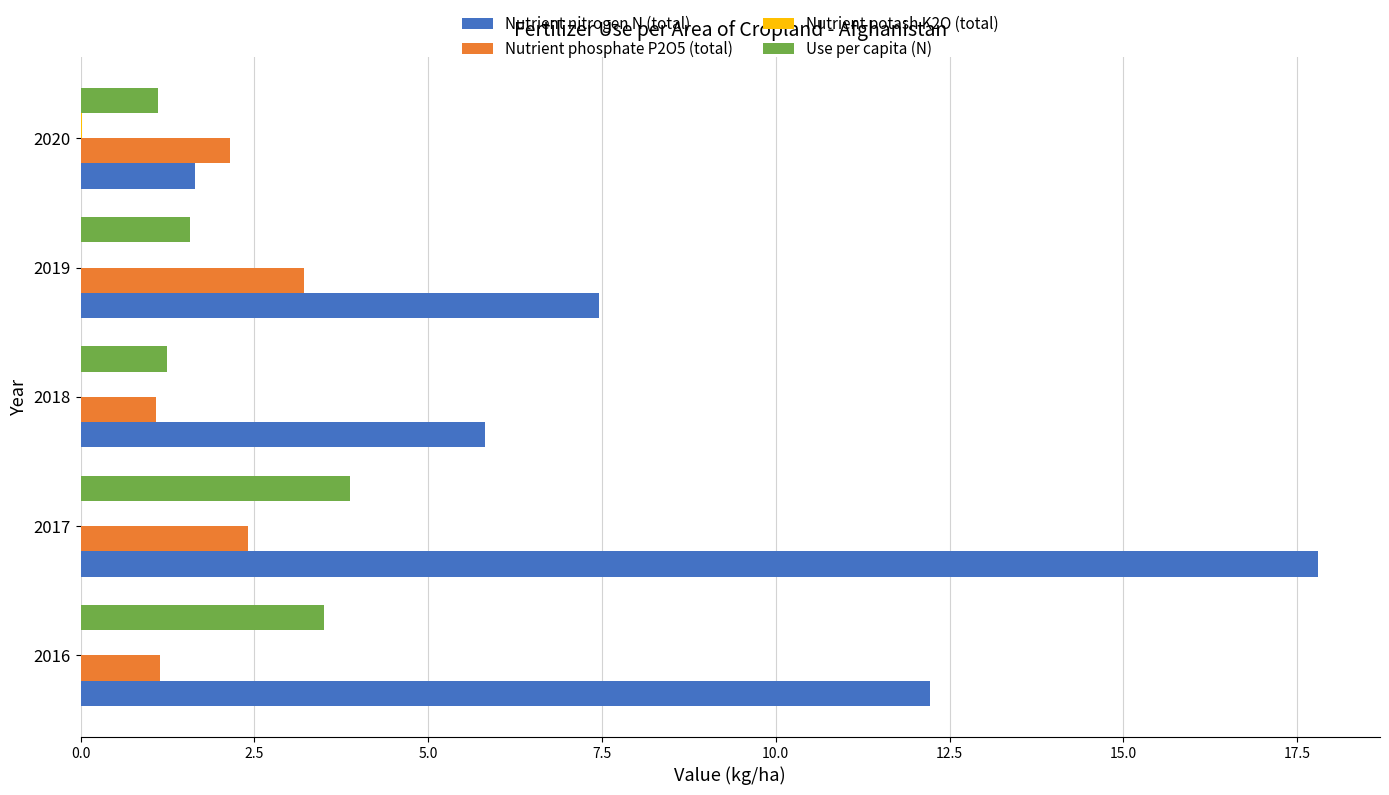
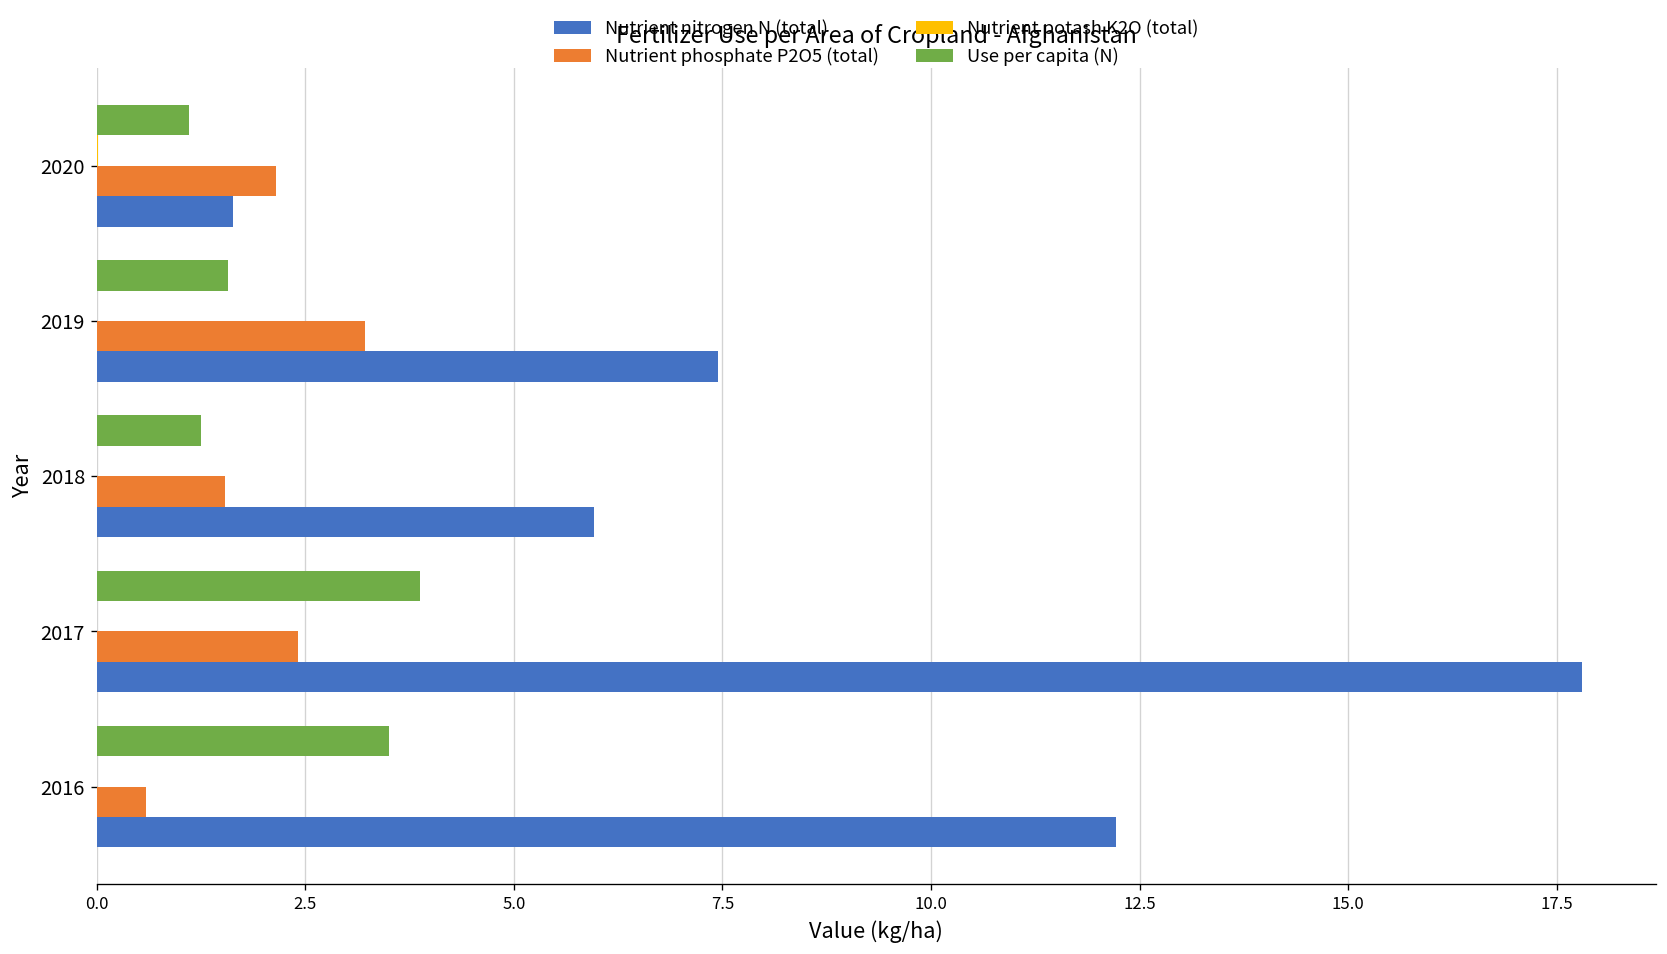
  {
    "Nutrient nitrogen N (total)": {
      "2020": 1.6,
      "2019": 7.5,
-     "2018": 5.8,
+     "2018": 6.0,
      "2017": 17.8,
      "2016": 12.2
    },
    "Nutrient phosphate P2O5 (total)": {
      "2020": 2.2,
      "2019": 3.2,
-     "2018": 1.1,
+     "2018": 1.5,
      "2017": 2.4,
-     "2016": 1.1
+     "2016": 0.6
    },
    "Nutrient potash K2O (total)": {
      "2019": 0.0,
      "2018": 0.0,
      "2017": 0.0
    },
    "Use per capita (N)": {
      "2020": 1.1,
      "2019": 1.6,
      "2018": 1.3,
      "2017": 3.9,
      "2016": 3.5
    }
  }
